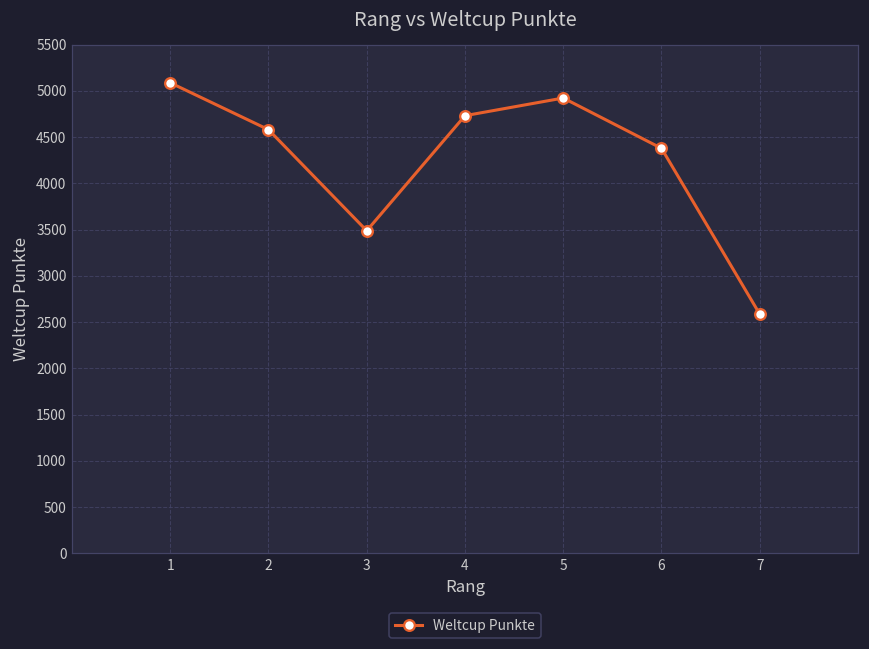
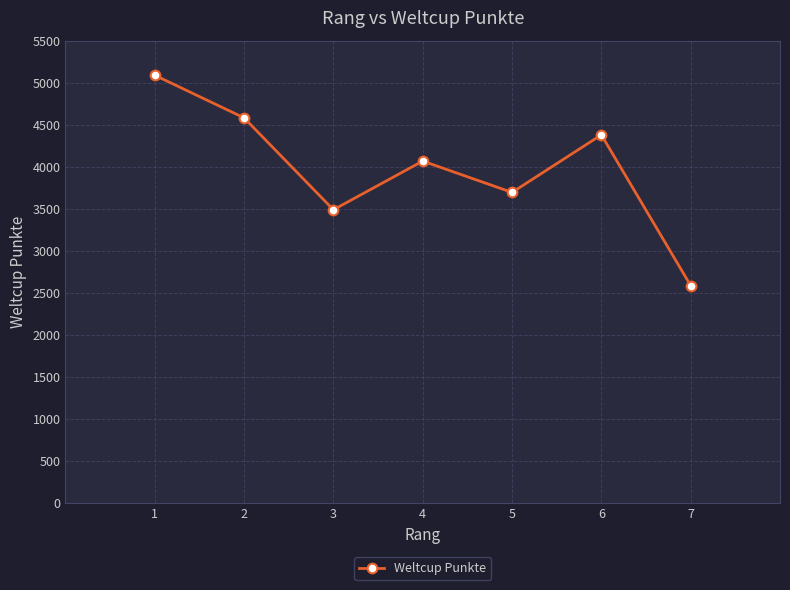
  {
    "1": 5100,
    "2": 4600,
    "3": 3500,
-   "4": 4700,
-   "5": 4900,
+   "4": 4100,
+   "5": 3700,
    "6": 4400,
    "7": 2600
  }
